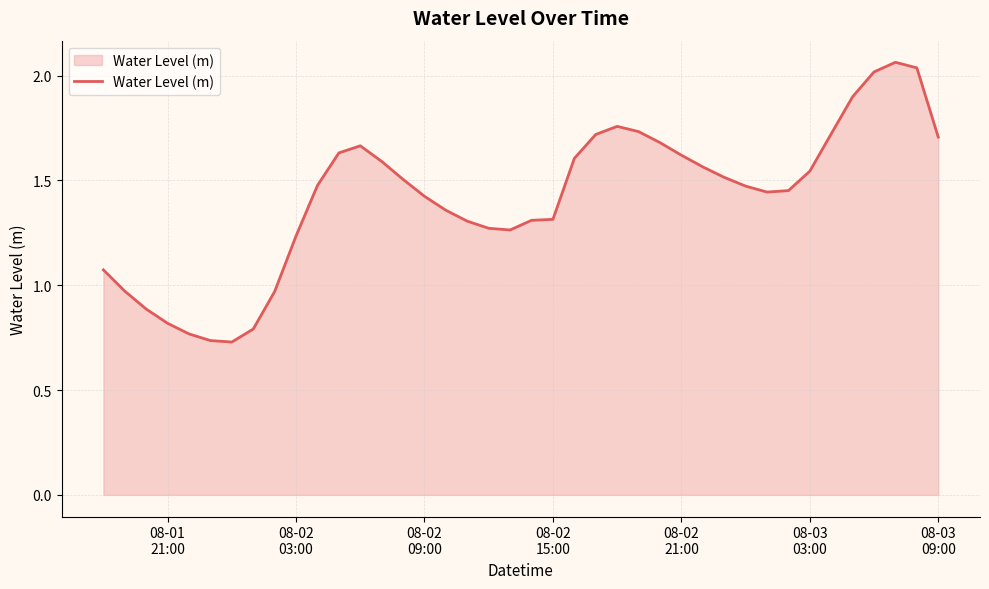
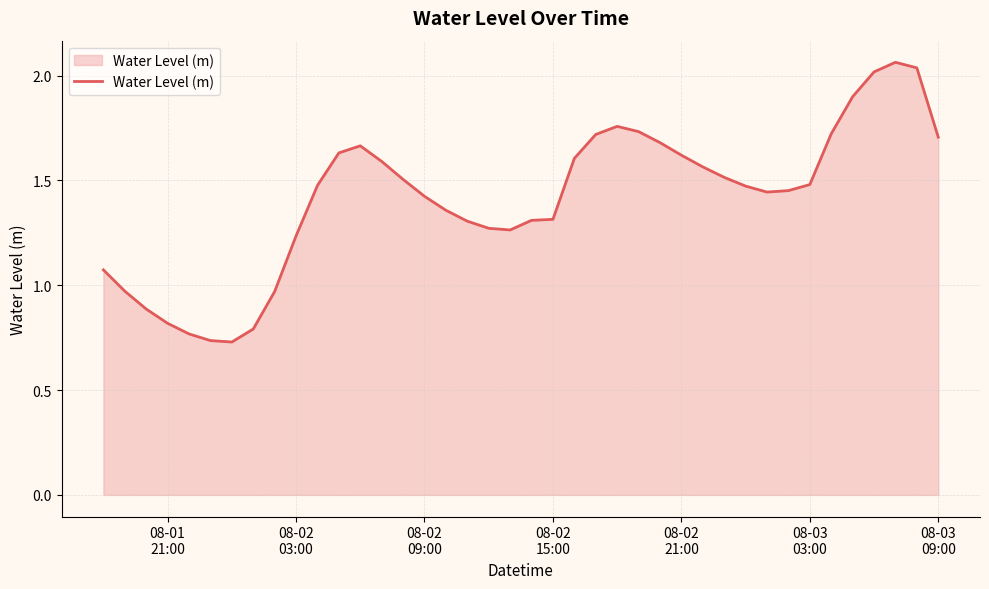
  {
    "08-01 21:00": 0.82,
    "08-02 03:00": 1.24,
    "08-02 09:00": 1.42,
    "08-02 15:00": 1.31,
    "08-02 21:00": 1.62,
-   "08-03 03:00": 1.54,
+   "08-03 03:00": 1.48,
    "08-03 09:00": 1.71
  }
